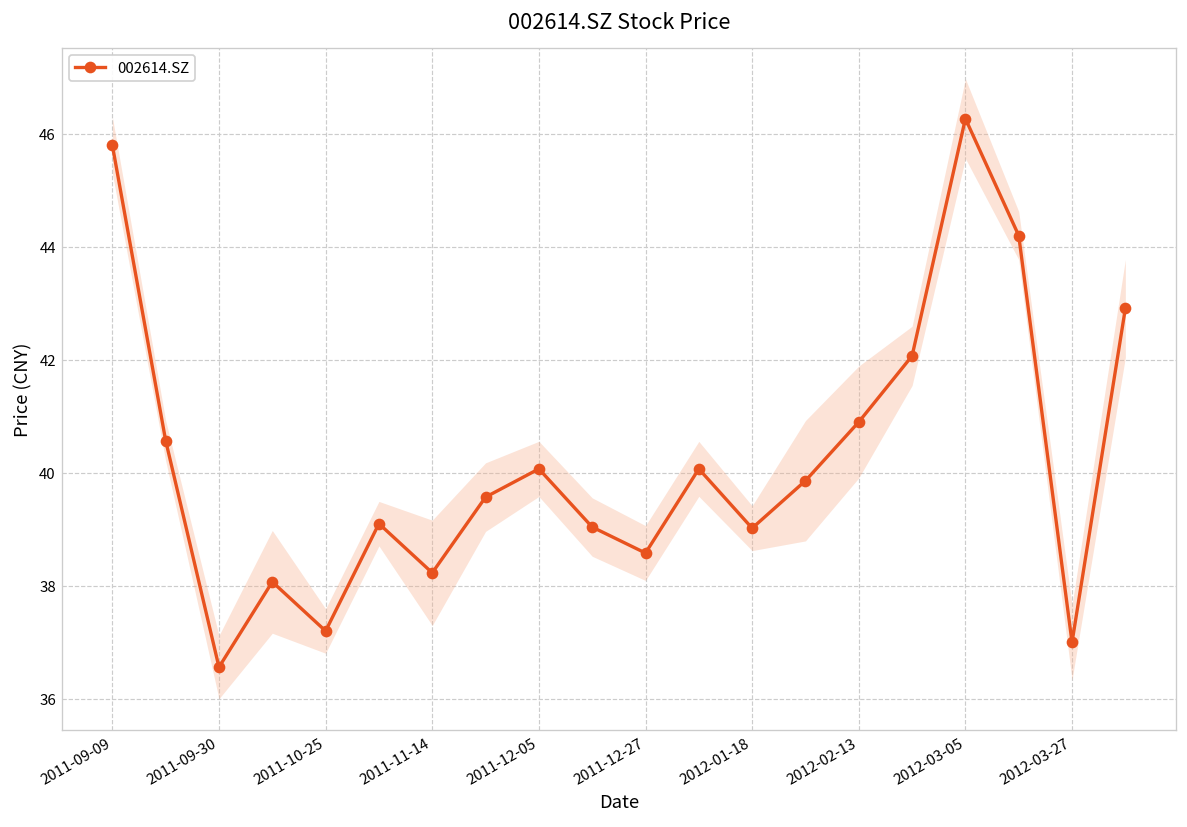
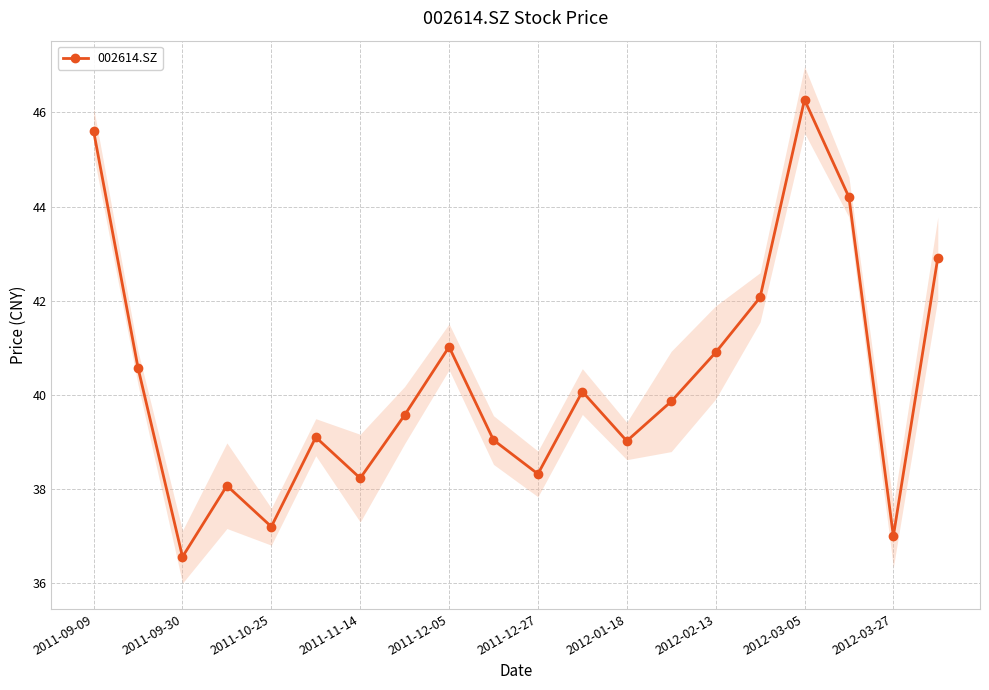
  {
    "002614.SZ": {
-     "2011-09-09": 45.8,
+     "2011-09-09": 45.6,
      "2011-09-30": 36.6,
      "2011-10-25": 37.2,
      "2011-11-14": 38.2,
-     "2011-12-05": 40.1,
-     "2011-12-27": 38.6,
+     "2011-12-05": 41.0,
+     "2011-12-27": 38.3,
      "2012-01-18": 39.0,
      "2012-02-13": 40.9,
      "2012-03-05": 46.3,
      "2012-03-27": 37.0
    }
  }
